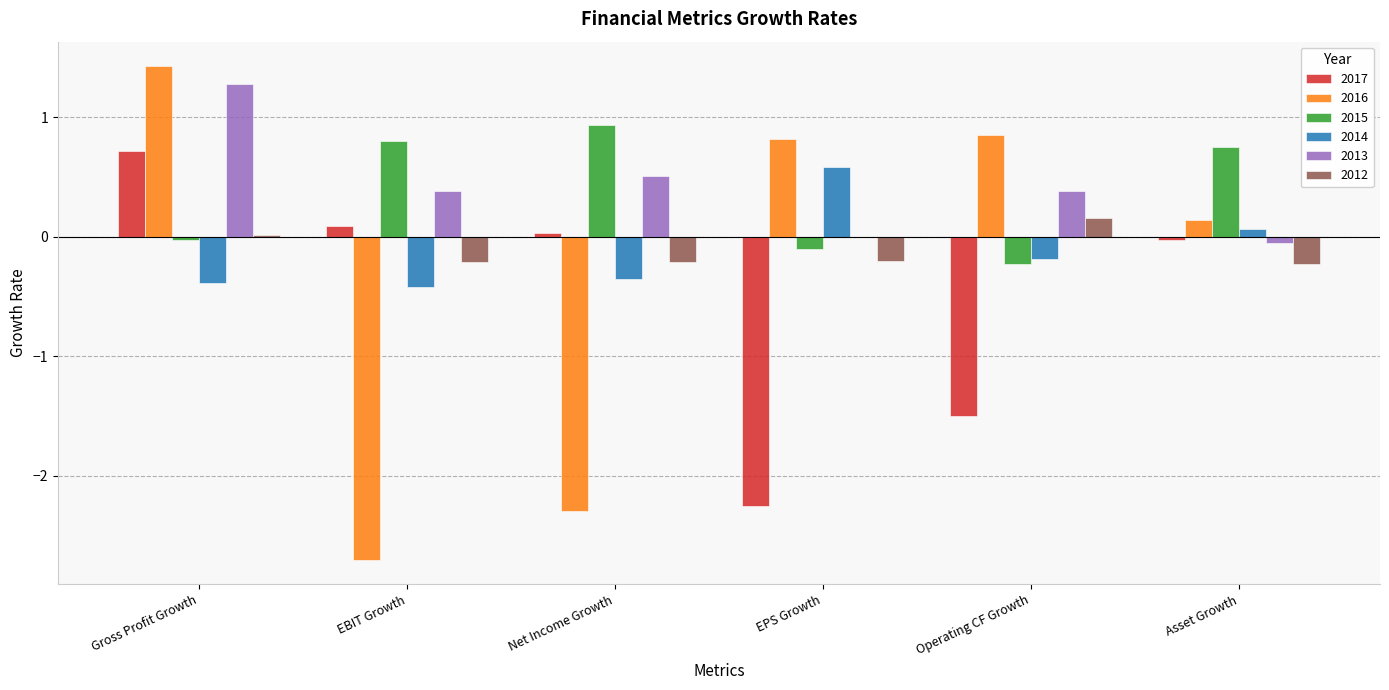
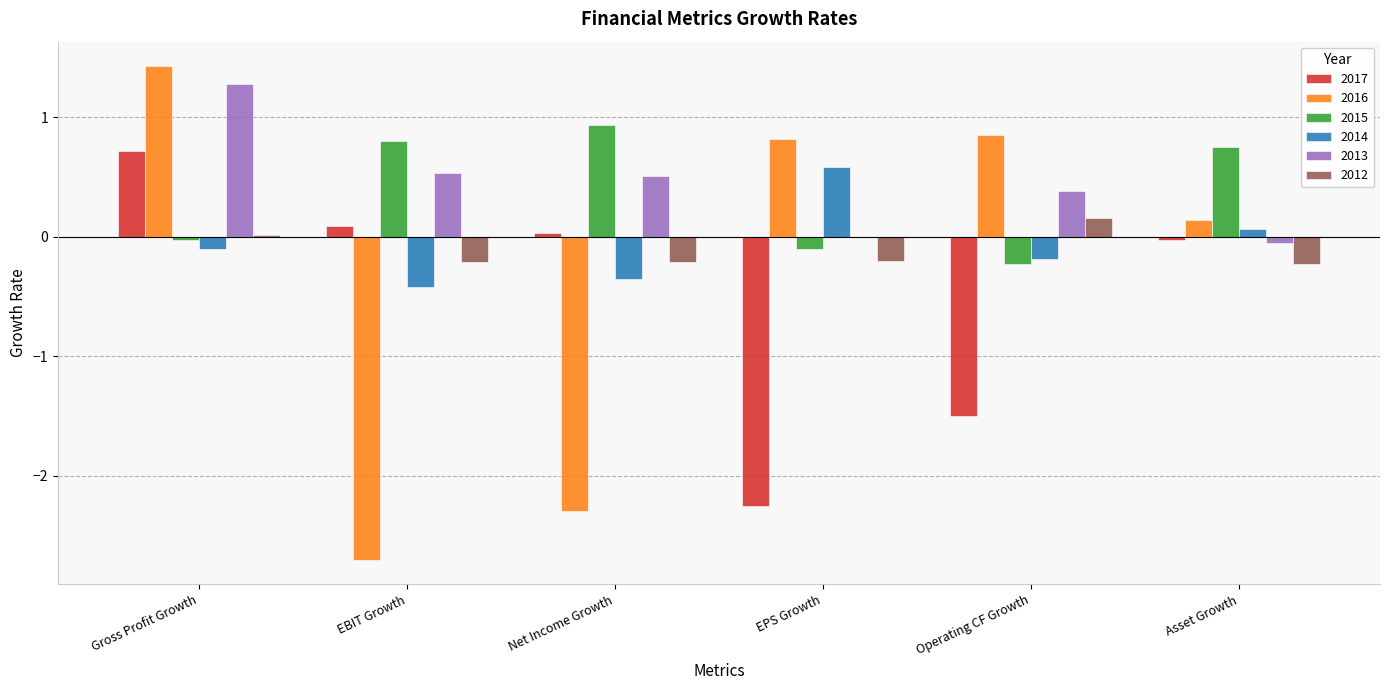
  {
    "2017": {
      "Gross Profit Growth": 0.72,
      "EBIT Growth": 0.09,
      "Net Income Growth": 0.03,
      "EPS Growth": -2.25,
      "Operating CF Growth": -1.50,
      "Asset Growth": -0.03
    },
    "2016": {
      "Gross Profit Growth": 1.42,
      "EBIT Growth": -2.70,
      "Net Income Growth": -2.30,
      "EPS Growth": 0.82,
      "Operating CF Growth": 0.85,
      "Asset Growth": 0.14
    },
    "2015": {
      "Gross Profit Growth": -0.03,
      "EBIT Growth": 0.80,
      "Net Income Growth": 0.93,
      "EPS Growth": -0.10,
      "Operating CF Growth": -0.23,
      "Asset Growth": 0.75
    },
    "2014": {
-     "Gross Profit Growth": -0.39,
+     "Gross Profit Growth": -0.10,
      "EBIT Growth": -0.42,
      "Net Income Growth": -0.36,
      "EPS Growth": 0.58,
      "Operating CF Growth": -0.19,
      "Asset Growth": 0.06
    },
    "2013": {
      "Gross Profit Growth": 1.27,
-     "EBIT Growth": 0.38,
+     "EBIT Growth": 0.53,
      "Net Income Growth": 0.50,
      "EPS Growth": 0.00,
      "Operating CF Growth": 0.38,
      "Asset Growth": -0.06
    },
    "2012": {
      "EBIT Growth": -0.21,
      "Net Income Growth": -0.21,
      "EPS Growth": -0.20,
      "Operating CF Growth": 0.15,
      "Asset Growth": -0.23
    }
  }
